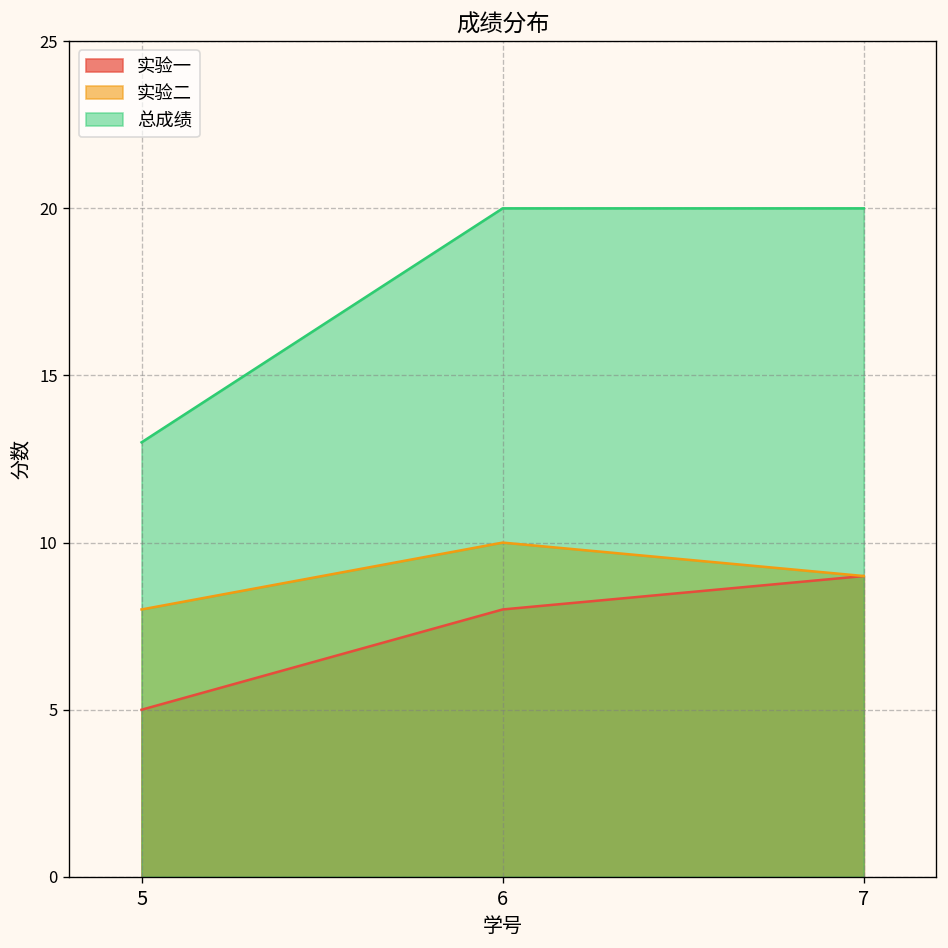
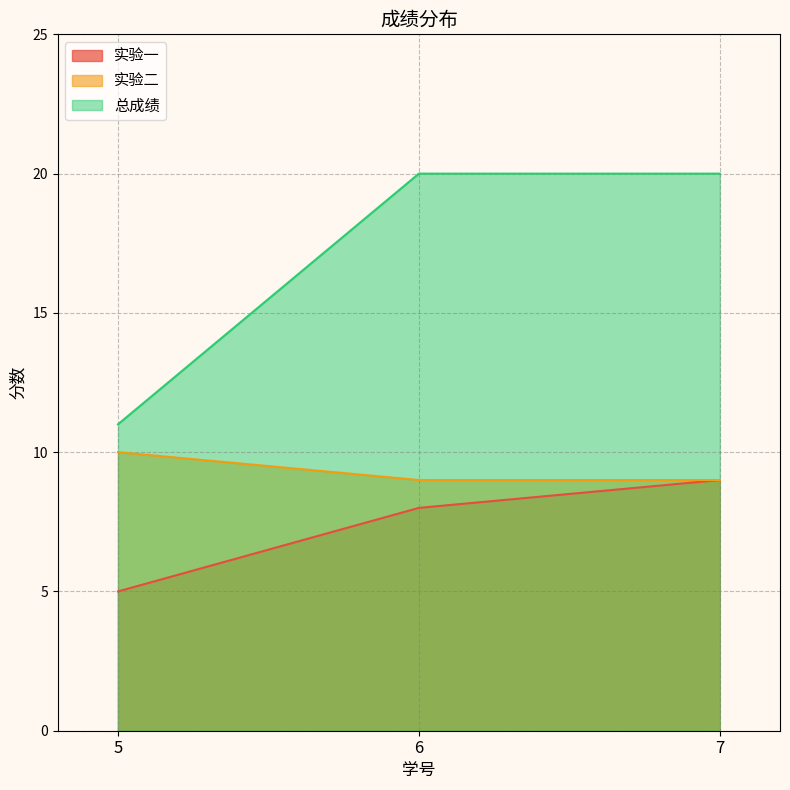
  {
    "实验一": {
      "5": 5,
      "6": 8
    },
    "实验二": {
-     "5": 8,
-     "6": 10
+     "5": 10,
+     "6": 9
    },
    "总成绩": {
-     "5": 13,
+     "5": 11,
      "6": 20,
      "7": 20
    }
  }
